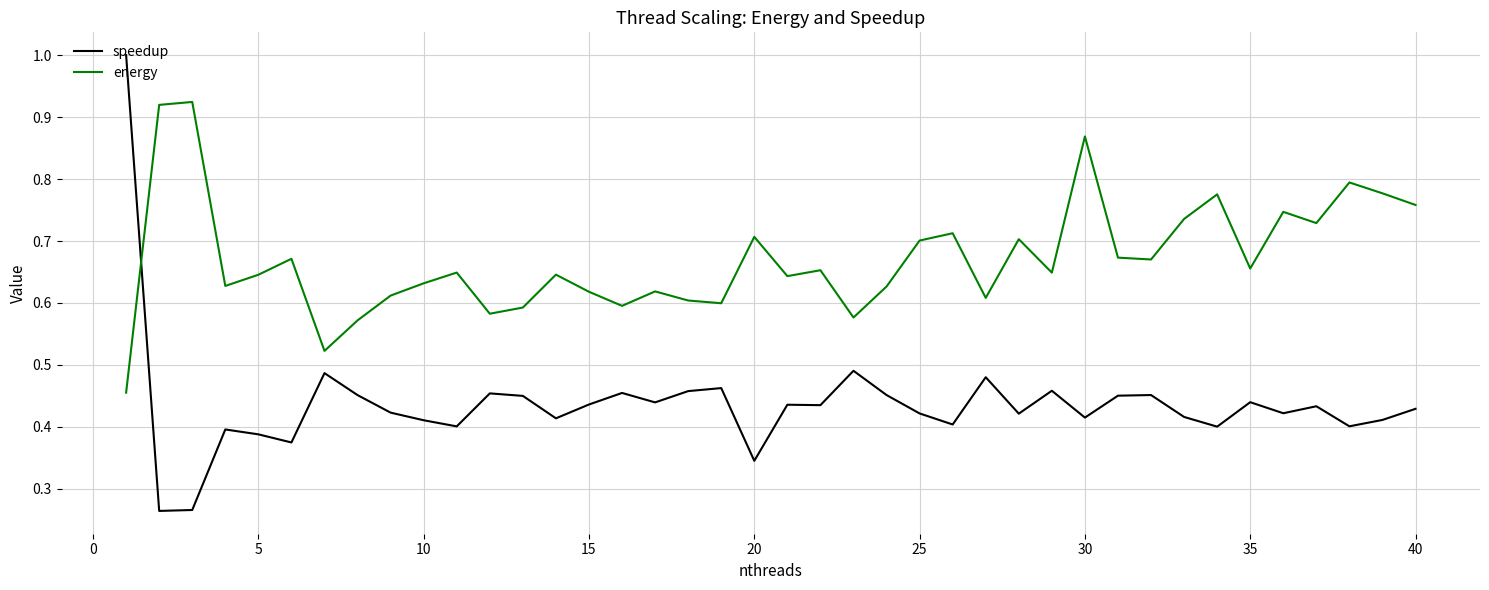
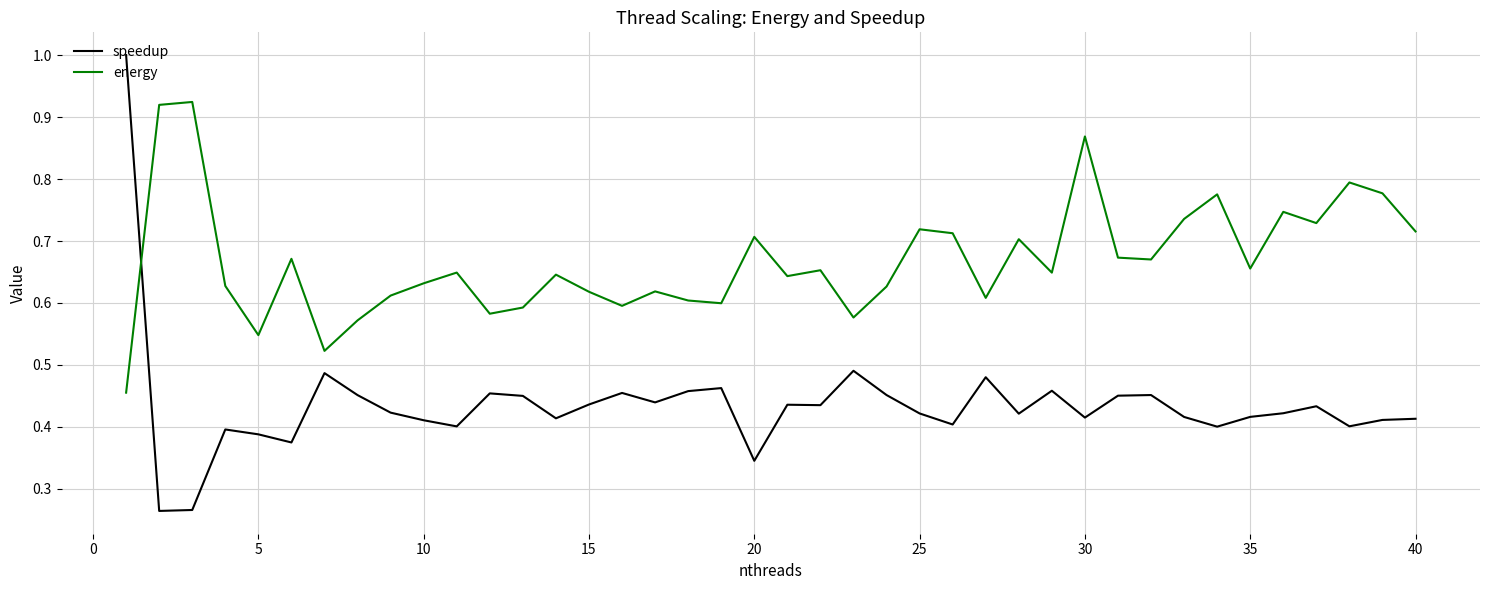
  {
    "speedup": {
      "5": 0.39,
      "10": 0.41,
      "15": 0.44,
      "20": 0.35,
      "25": 0.42,
      "30": 0.42,
-     "35": 0.44,
-     "40": 0.43
+     "35": 0.42,
+     "40": 0.41
    },
    "energy": {
-     "5": 0.65,
+     "5": 0.55,
      "10": 0.63,
      "15": 0.62,
      "20": 0.71,
-     "25": 0.70,
+     "25": 0.72,
      "30": 0.87,
      "35": 0.66,
-     "40": 0.76
+     "40": 0.72
    }
  }
